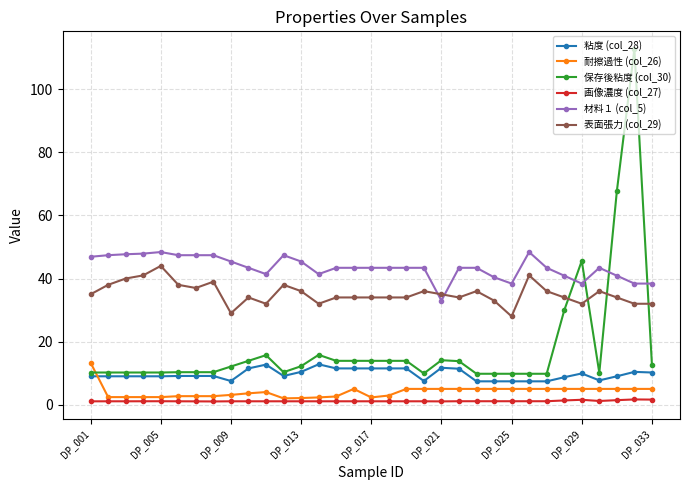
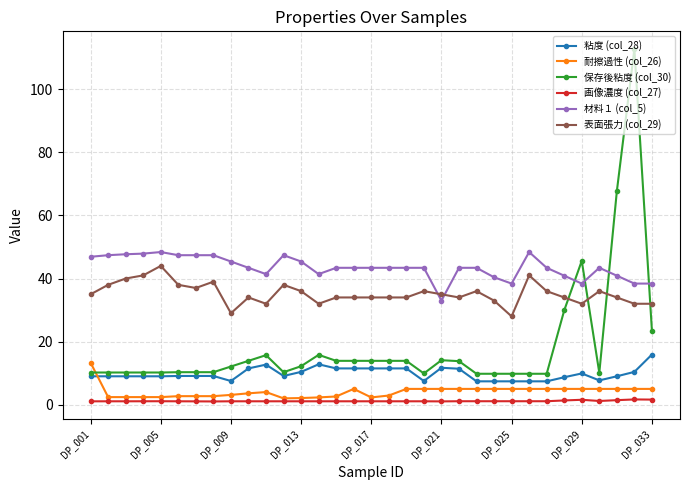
  {
    "粘度 (col_28)": {
      "DP_001": 9,
      "DP_005": 9,
      "DP_009": 8,
      "DP_013": 10,
      "DP_017": 12,
      "DP_021": 12,
      "DP_025": 7,
      "DP_029": 10,
-     "DP_033": 10
+     "DP_033": 16
    },
    "耐擦過性 (col_26)": {
      "DP_001": 13,
      "DP_005": 2,
      "DP_009": 3,
      "DP_013": 2,
      "DP_017": 2,
      "DP_021": 5,
      "DP_025": 5,
      "DP_029": 5,
      "DP_033": 5
    },
    "保存後粘度 (col_30)": {
      "DP_001": 10,
      "DP_005": 10,
      "DP_009": 12,
      "DP_013": 12,
      "DP_017": 14,
      "DP_021": 14,
      "DP_025": 10,
      "DP_029": 46,
-     "DP_033": 13
+     "DP_033": 23
    },
    "画像濃度 (col_27)": {
      "DP_001": 1,
      "DP_005": 1,
      "DP_009": 1,
      "DP_013": 1,
      "DP_017": 1,
      "DP_021": 1,
      "DP_025": 1,
      "DP_029": 2,
      "DP_033": 2
    },
    "材料１ (col_5)": {
      "DP_001": 47,
      "DP_005": 48,
      "DP_009": 45,
      "DP_013": 45,
      "DP_017": 43,
      "DP_021": 33,
      "DP_025": 38,
      "DP_029": 38,
      "DP_033": 38
    },
    "表面張力 (col_29)": {
      "DP_001": 35,
      "DP_005": 44,
      "DP_009": 29,
      "DP_013": 36,
      "DP_017": 34,
      "DP_021": 35,
      "DP_025": 28,
      "DP_029": 32,
      "DP_033": 32
    }
  }
